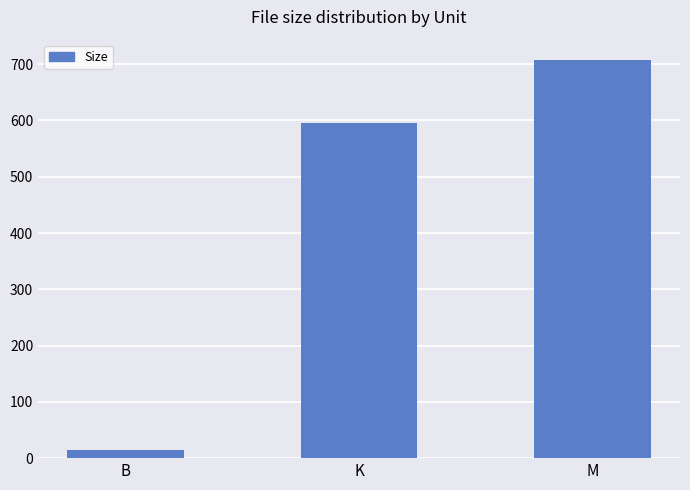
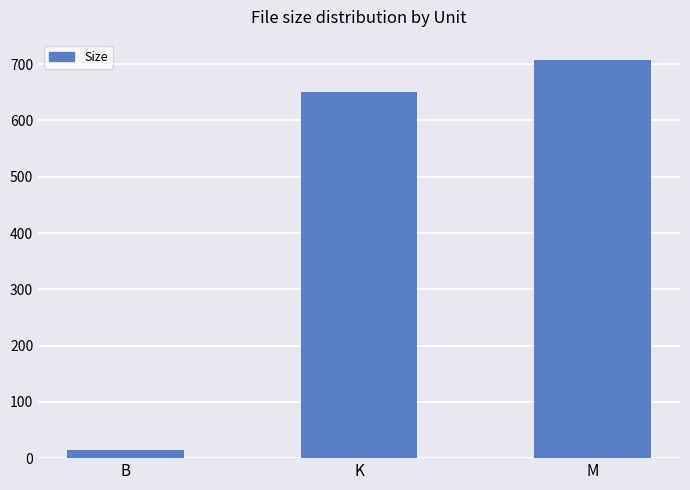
  {
    "B": 10,
-   "K": 600,
+   "K": 650,
    "M": 710
  }
